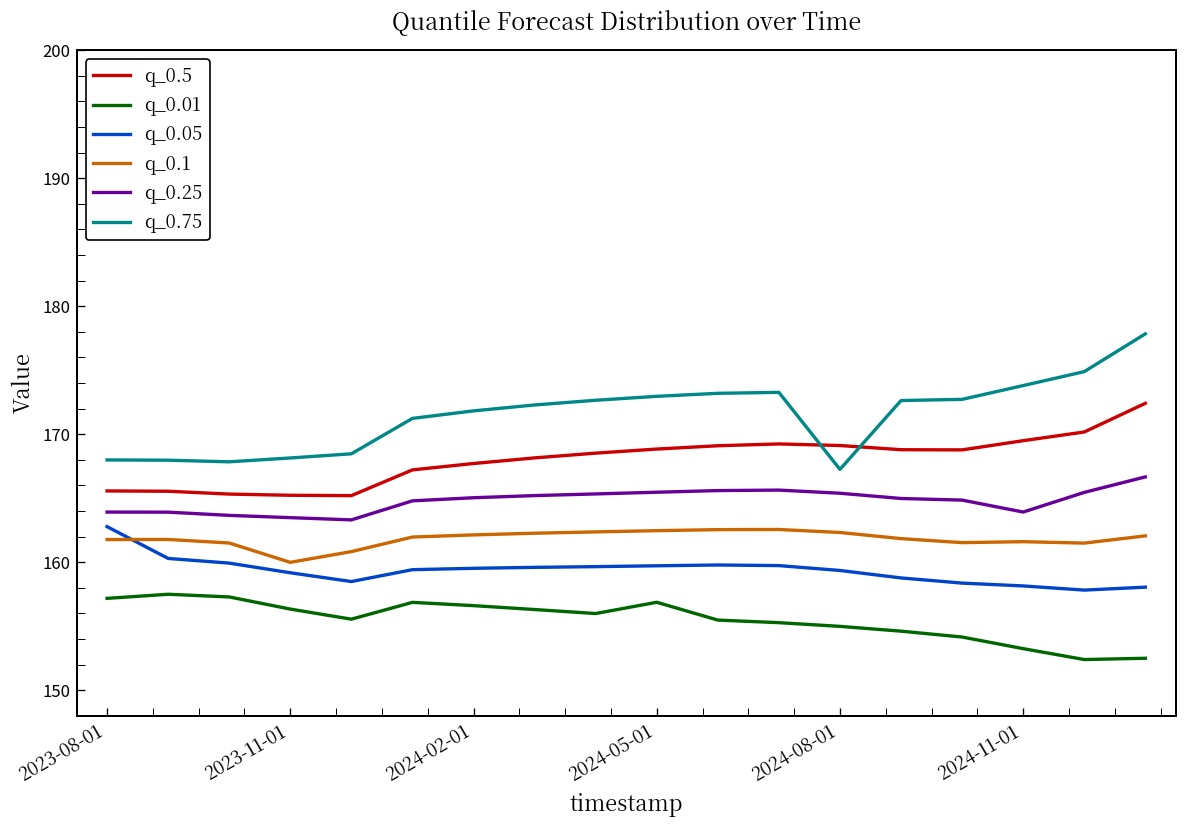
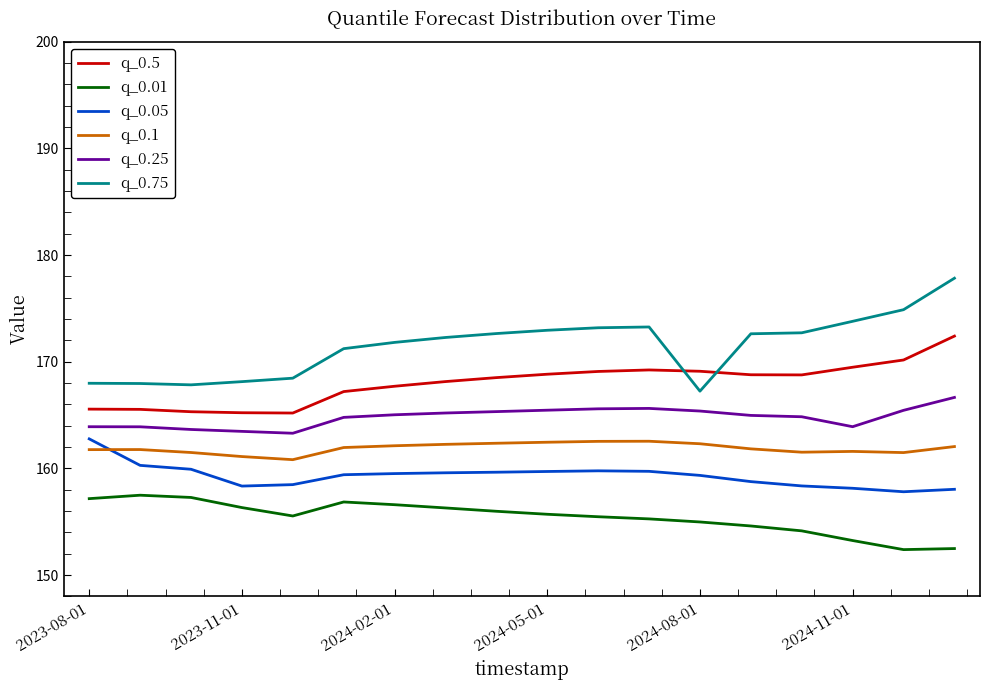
  {
    "q_0.5": {
      "2023-08-01": 165.6,
      "2023-11-01": 165.2,
      "2024-02-01": 167.7,
      "2024-05-01": 168.8,
      "2024-08-01": 169.1,
      "2024-11-01": 169.5
    },
    "q_0.01": {
      "2023-08-01": 157.2,
      "2023-11-01": 156.3,
      "2024-02-01": 156.6,
-     "2024-05-01": 156.9,
+     "2024-05-01": 155.7,
      "2024-08-01": 155.0,
      "2024-11-01": 153.2
    },
    "q_0.05": {
      "2023-08-01": 162.8,
-     "2023-11-01": 159.2,
+     "2023-11-01": 158.3,
      "2024-02-01": 159.5,
      "2024-05-01": 159.7,
      "2024-08-01": 159.4,
      "2024-11-01": 158.1
    },
    "q_0.1": {
      "2023-08-01": 161.8,
-     "2023-11-01": 160.0,
+     "2023-11-01": 161.1,
      "2024-02-01": 162.1,
      "2024-05-01": 162.5,
      "2024-08-01": 162.3,
      "2024-11-01": 161.6
    },
    "q_0.25": {
      "2023-08-01": 163.9,
      "2023-11-01": 163.5,
      "2024-02-01": 165.0,
      "2024-05-01": 165.5,
      "2024-08-01": 165.4,
      "2024-11-01": 163.9
    },
    "q_0.75": {
      "2023-08-01": 168.0,
      "2023-11-01": 168.1,
      "2024-02-01": 171.8,
      "2024-05-01": 173.0,
      "2024-08-01": 167.2,
      "2024-11-01": 173.8
    }
  }
